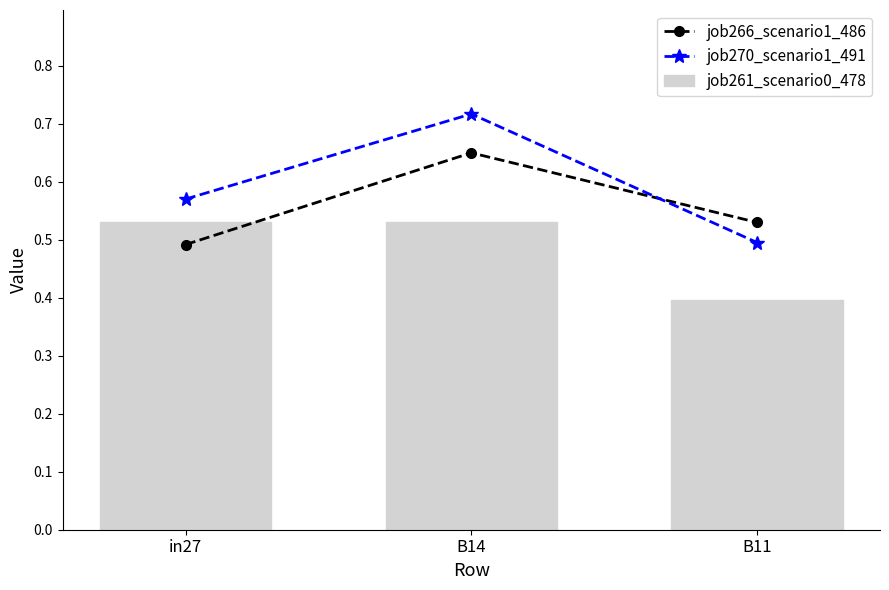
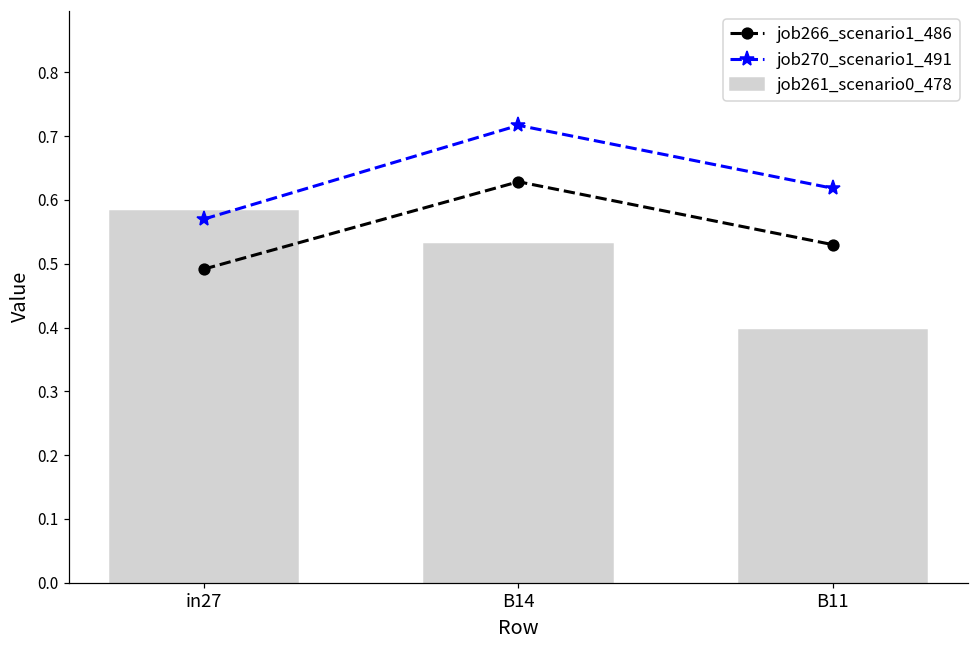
  {
    "job266_scenario1_486": {
      "in27": 0.49,
-     "B14": 0.65,
+     "B14": 0.63,
      "B11": 0.53
    },
    "job261_scenario0_478": {
-     "in27": 0.53,
+     "in27": 0.58,
      "B14": 0.53,
      "B11": 0.40
    },
    "job270_scenario1_491": {
      "in27": 0.57,
      "B14": 0.72,
-     "B11": 0.50
+     "B11": 0.62
    }
  }
